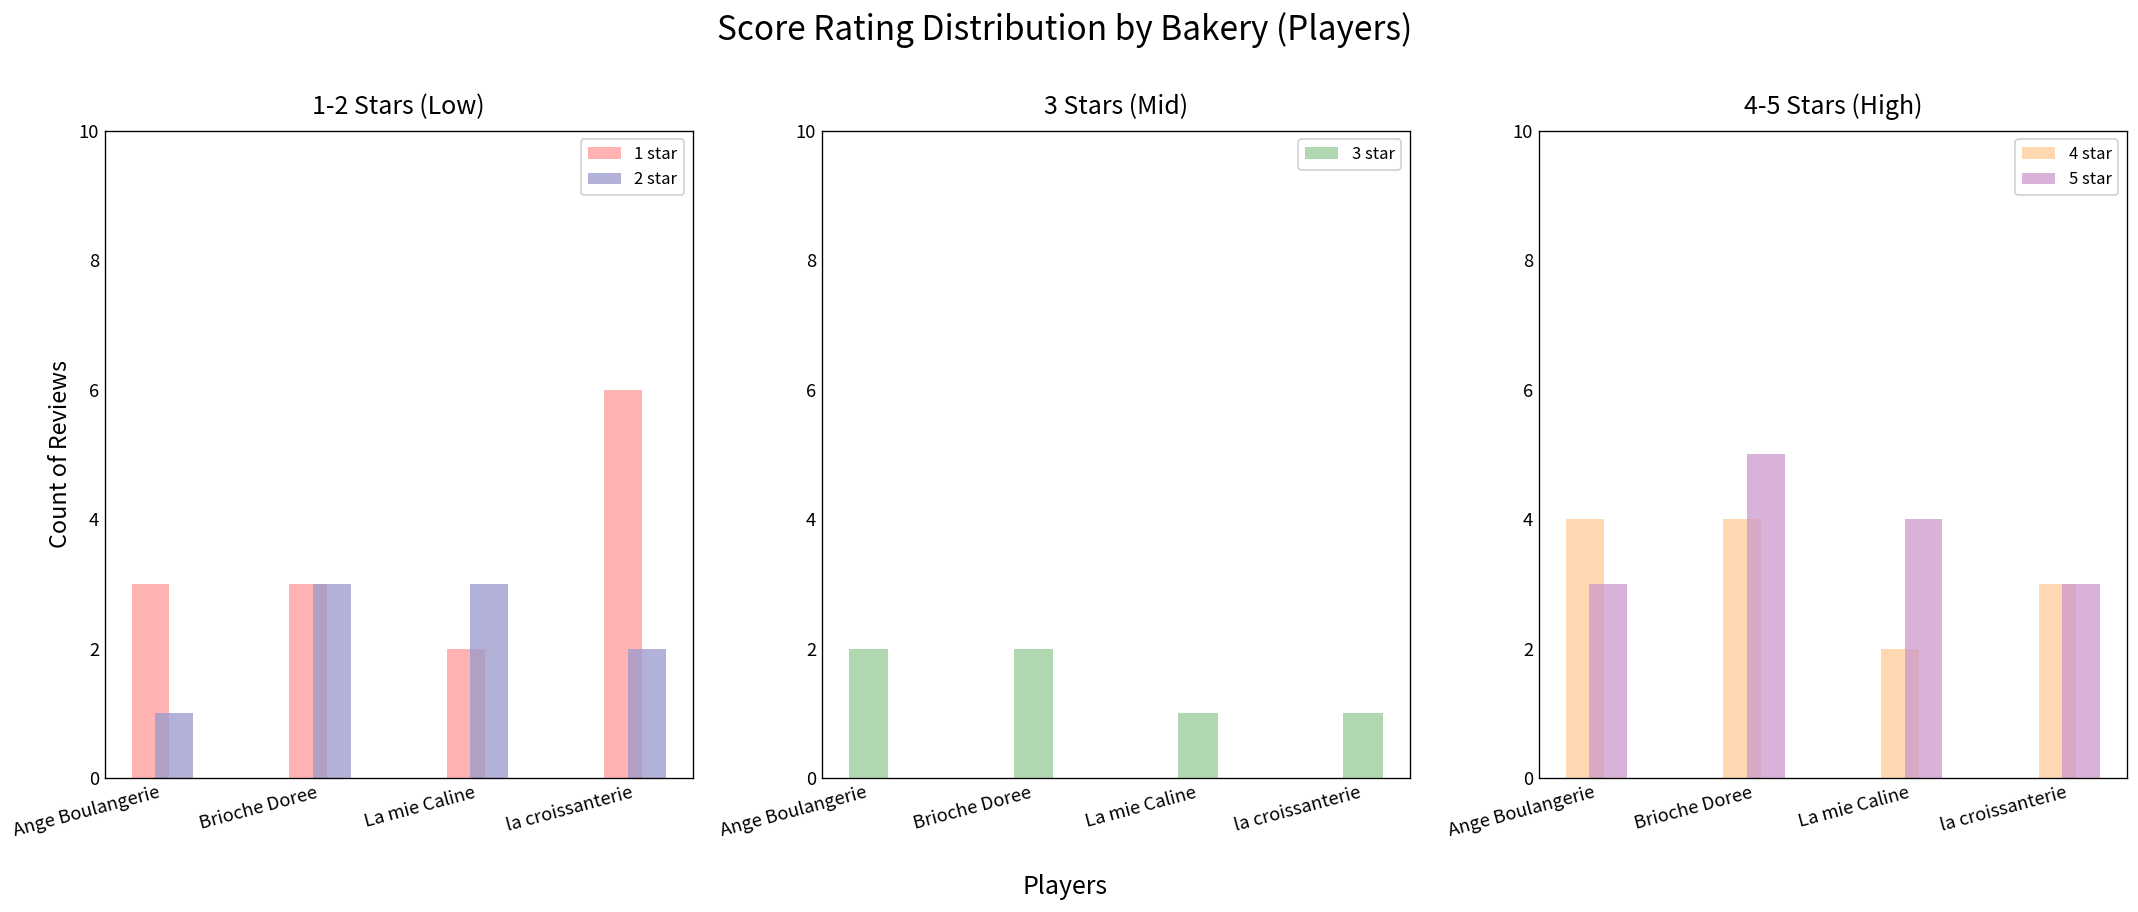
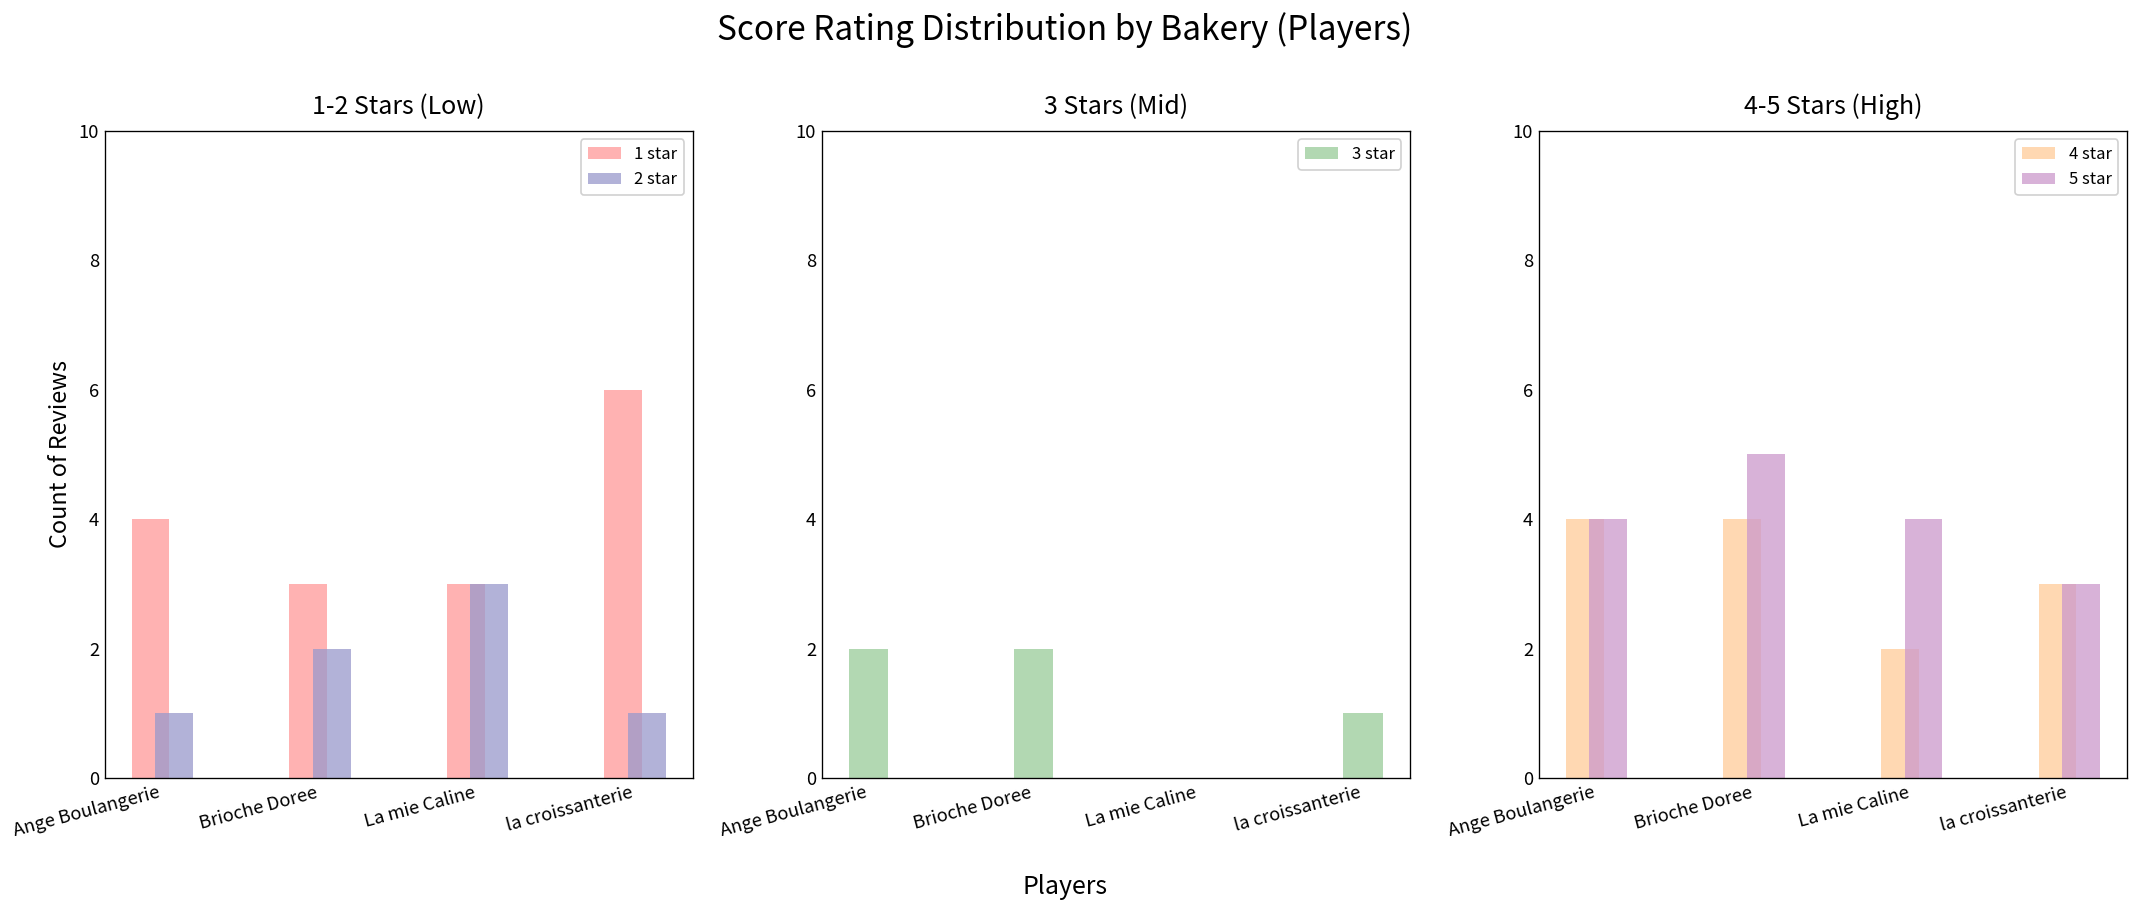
  {
    "1-2 Stars (Low)": {
      "1 star": {
-       "Ange Boulangerie": 3,
+       "Ange Boulangerie": 4,
        "Brioche Doree": 3,
-       "La mie Caline": 2,
+       "La mie Caline": 3,
        "la croissanterie": 6
      },
      "2 star": {
        "Ange Boulangerie": 1,
-       "Brioche Doree": 3,
+       "Brioche Doree": 2,
        "La mie Caline": 3,
-       "la croissanterie": 2
+       "la croissanterie": 1
      }
    },
    "3 Stars (Mid)": {
      "Ange Boulangerie": 2,
      "Brioche Doree": 2,
-     "La mie Caline": 1,
+     "La mie Caline": 0,
      "la croissanterie": 1
    },
    "4-5 Stars (High)": {
      "4 star": {
        "Ange Boulangerie": 4,
        "Brioche Doree": 4,
        "La mie Caline": 2,
        "la croissanterie": 3
      },
      "5 star": {
-       "Ange Boulangerie": 3,
+       "Ange Boulangerie": 4,
        "Brioche Doree": 5,
        "La mie Caline": 4,
        "la croissanterie": 3
      }
    }
  }
